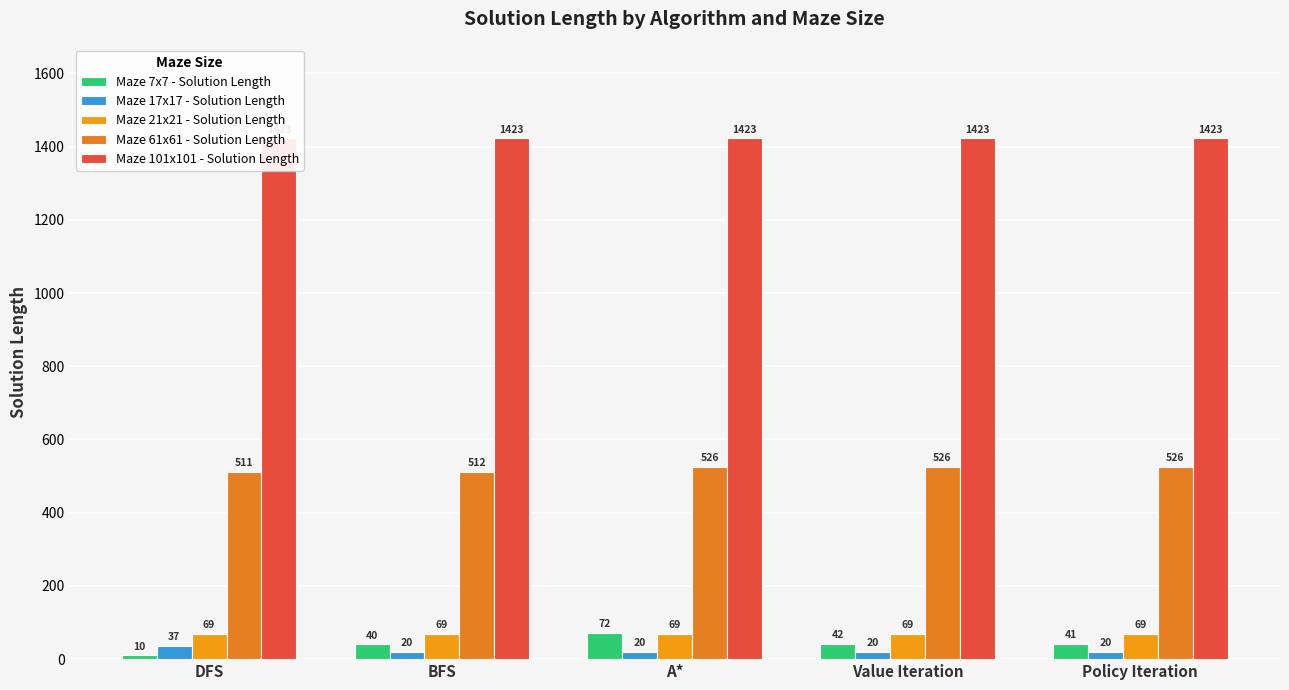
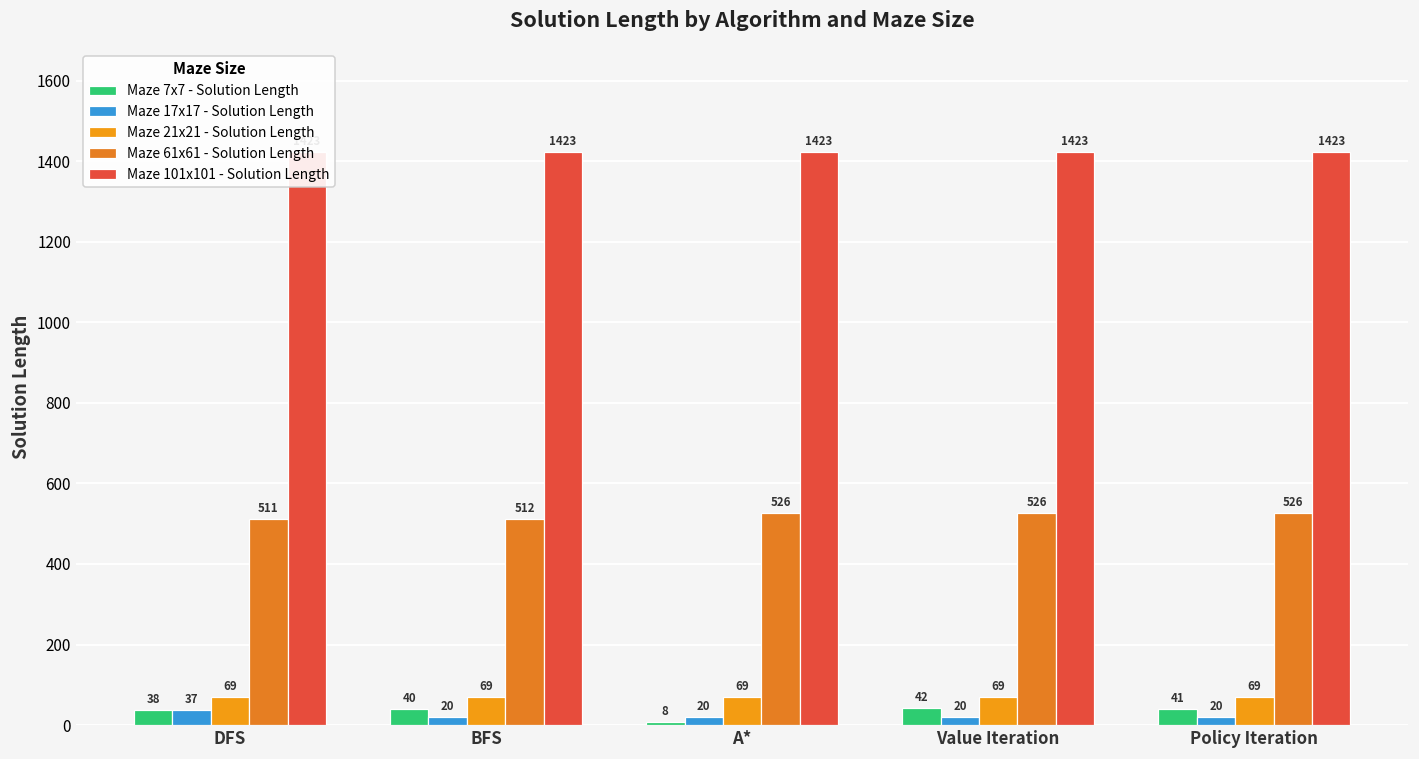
  {
    "Maze 7x7 - Solution Length": {
-     "DFS": 10,
+     "DFS": 38,
      "BFS": 40,
-     "A*": 72,
+     "A*": 8,
      "Value Iteration": 42,
      "Policy Iteration": 41
    },
    "Maze 17x17 - Solution Length": {
      "DFS": 37,
      "BFS": 20,
      "A*": 20,
      "Value Iteration": 20,
      "Policy Iteration": 20
    }
  }
